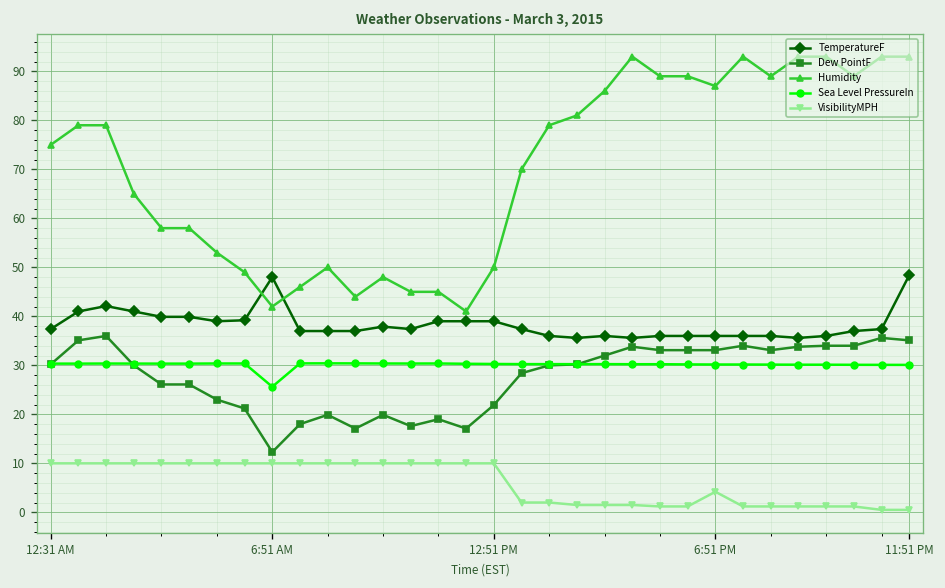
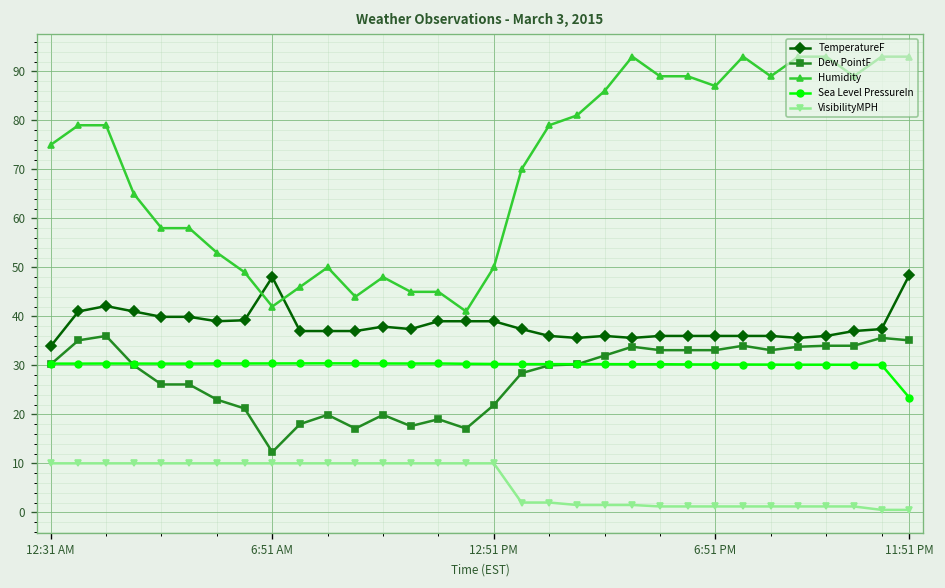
  {
    "TemperatureF": {
-     "12:31 AM": 37,
+     "12:31 AM": 34,
      "6:51 AM": 48,
      "6:51 PM": 36,
      "11:51 PM": 48
    },
    "Dew PointF": {
      "6:51 AM": 12,
      "6:51 PM": 33,
      "11:51 PM": 35
    },
    "Humidity": {
      "12:31 AM": 75,
      "6:51 AM": 42,
      "6:51 PM": 87
    },
    "Sea Level PressureIn": {
-     "6:51 AM": 26,
+     "6:51 AM": 30,
      "6:51 PM": 30,
-     "11:51 PM": 30
+     "11:51 PM": 23
    },
    "VisibilityMPH": {
      "12:31 AM": 10,
      "6:51 AM": 10,
-     "6:51 PM": 4,
+     "6:51 PM": 1,
      "11:51 PM": 1
    }
  }
